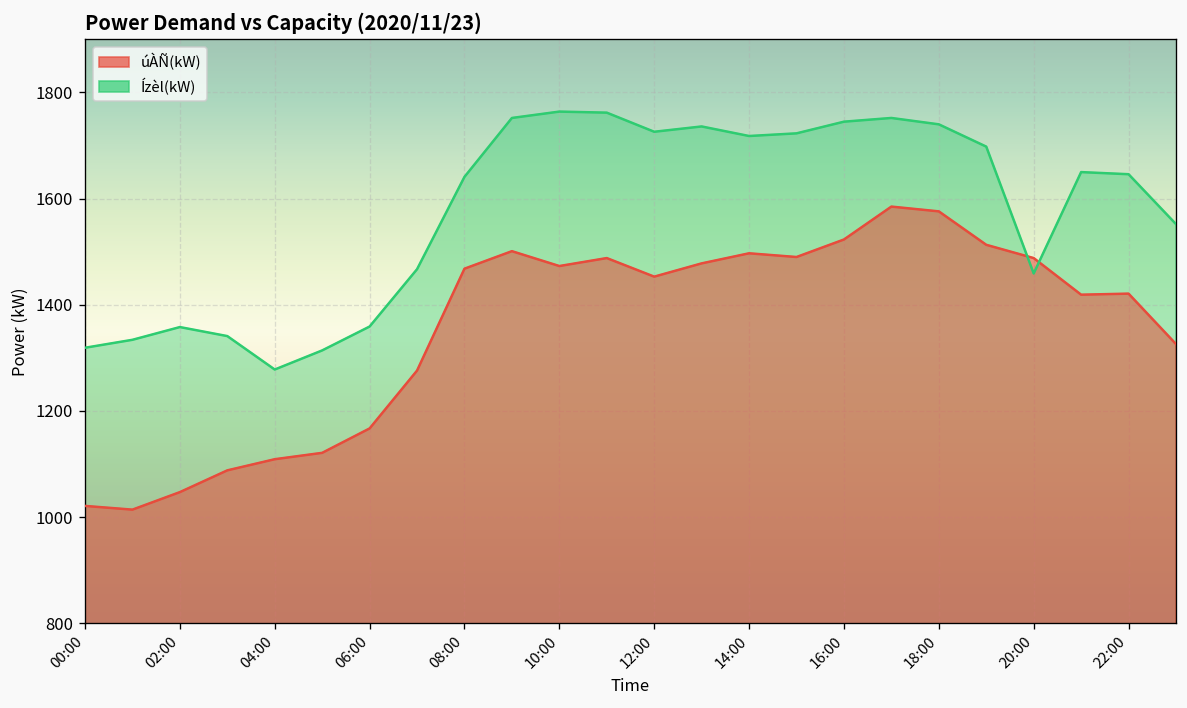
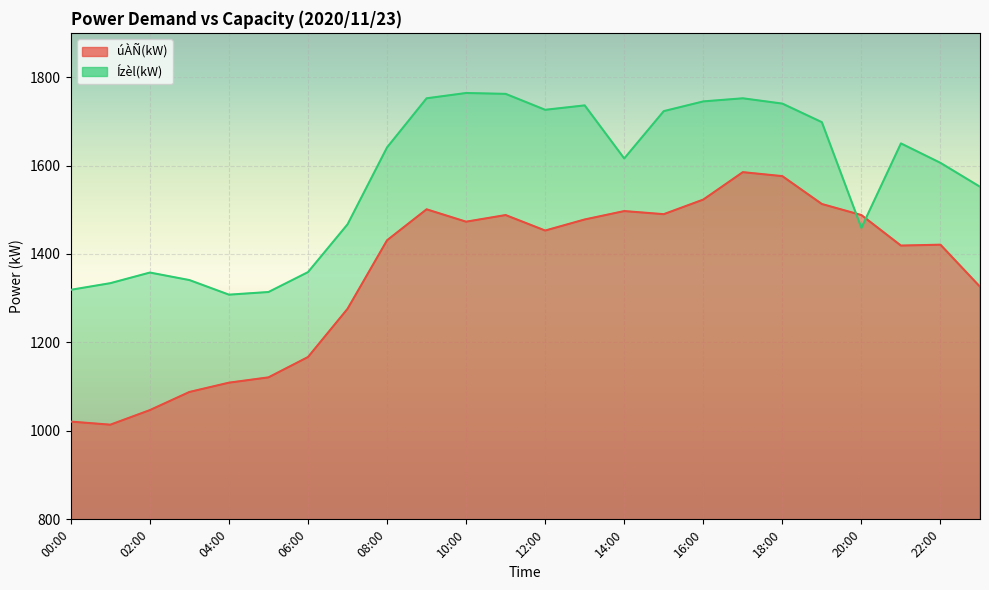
  {
    "úÀÑ(kW)": {
      "00:00": 1020,
      "02:00": 1050,
      "04:00": 1110,
      "06:00": 1170,
-     "08:00": 1470,
+     "08:00": 1430,
      "10:00": 1470,
      "12:00": 1450,
      "14:00": 1500,
      "16:00": 1520,
      "18:00": 1580,
      "20:00": 1490,
      "22:00": 1420
    },
    "Ízèl(kW)": {
      "00:00": 1320,
      "02:00": 1360,
-     "04:00": 1280,
+     "04:00": 1310,
      "06:00": 1360,
      "08:00": 1640,
      "10:00": 1760,
      "12:00": 1730,
-     "14:00": 1720,
+     "14:00": 1620,
      "16:00": 1750,
      "18:00": 1740,
      "20:00": 1460,
-     "22:00": 1650
+     "22:00": 1610
    }
  }
